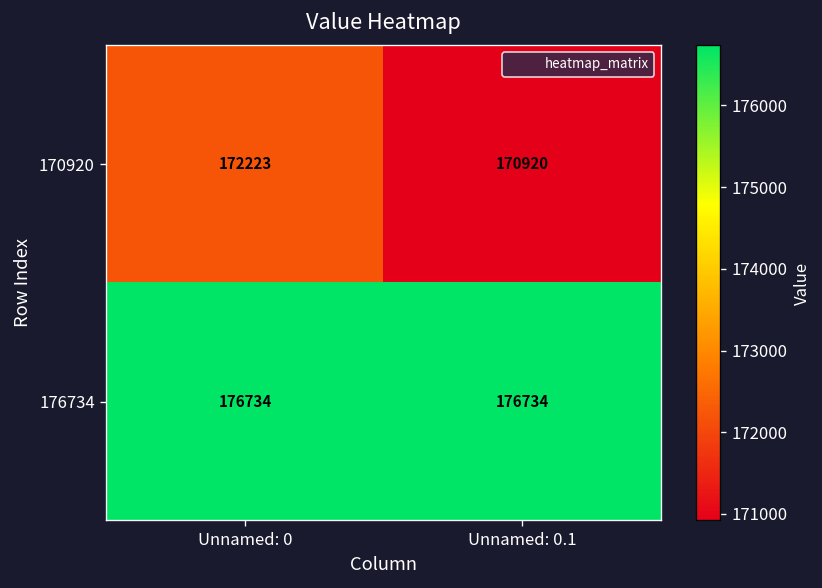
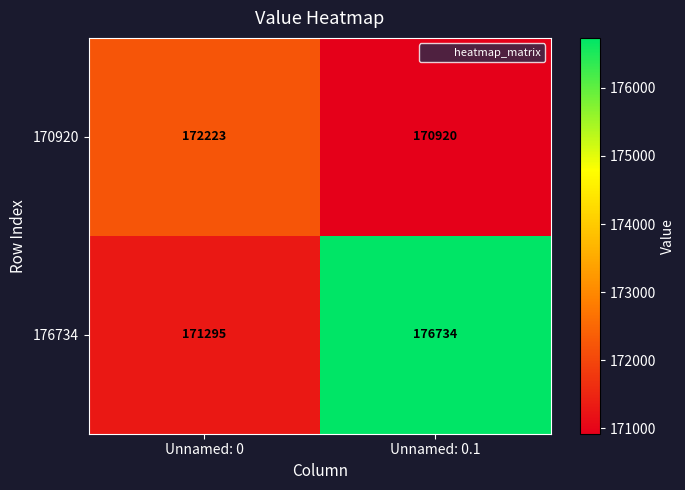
  {
    "170920": {
      "Unnamed: 0": 172223,
      "Unnamed: 0.1": 170920
    },
    "176734": {
-     "Unnamed: 0": 176734,
+     "Unnamed: 0": 171295,
      "Unnamed: 0.1": 176734
    }
  }
